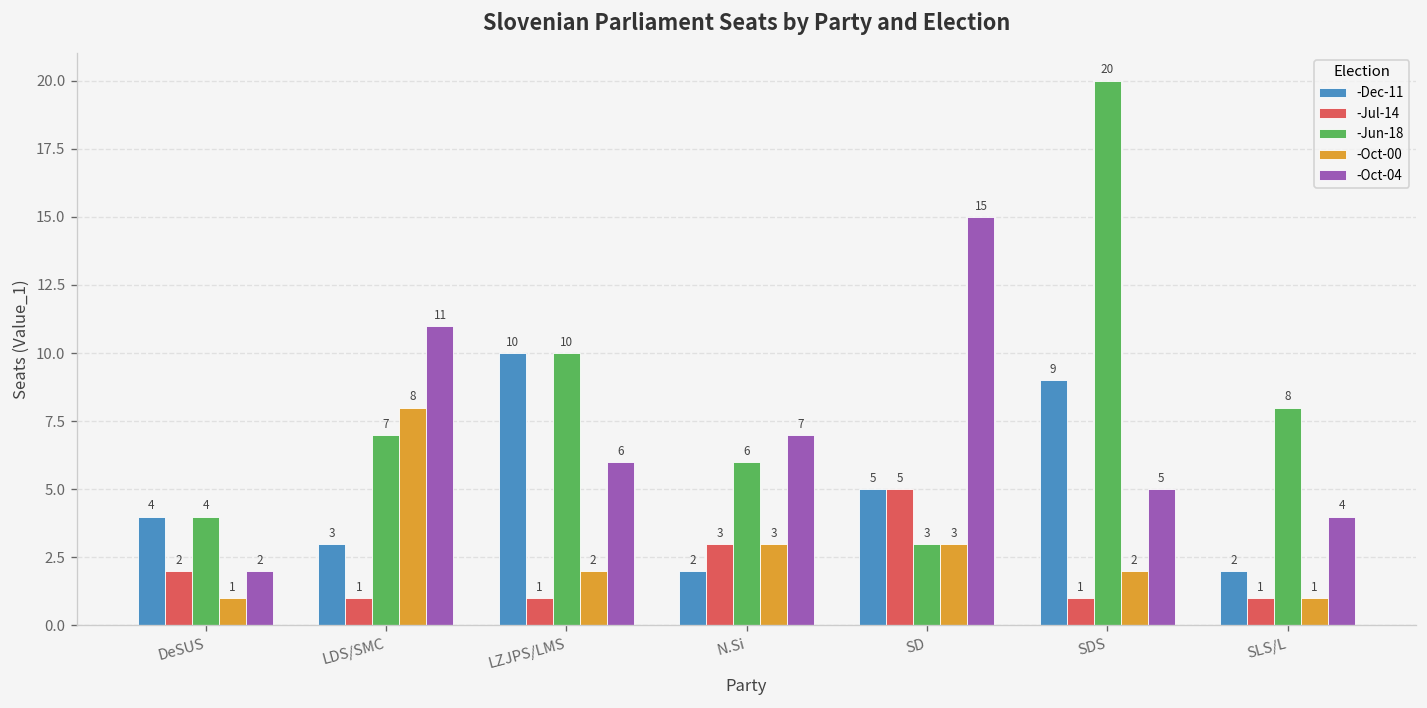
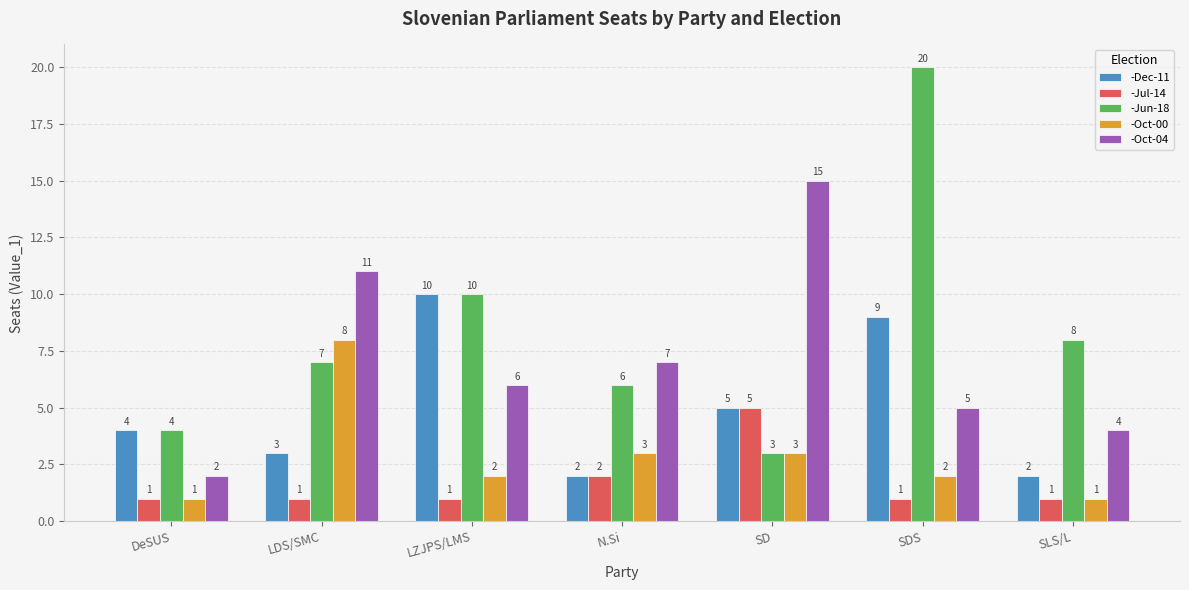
  {
    "-Dec-11": {
      "DeSUS": 4,
      "LDS/SMC": 3,
      "LZJPS/LMS": 10,
      "N.Si": 2,
      "SD": 5,
      "SDS": 9,
      "SLS/L": 2
    },
    "-Jul-14": {
-     "DeSUS": 2,
+     "DeSUS": 1,
      "LDS/SMC": 1,
      "LZJPS/LMS": 1,
-     "N.Si": 3,
+     "N.Si": 2,
      "SD": 5,
      "SDS": 1,
      "SLS/L": 1
    },
    "-Jun-18": {
      "DeSUS": 4,
      "LDS/SMC": 7,
      "LZJPS/LMS": 10,
      "N.Si": 6,
      "SD": 3,
      "SDS": 20,
      "SLS/L": 8
    },
    "-Oct-00": {
      "DeSUS": 1,
      "LDS/SMC": 8,
      "LZJPS/LMS": 2,
      "N.Si": 3,
      "SD": 3,
      "SDS": 2,
      "SLS/L": 1
    },
    "-Oct-04": {
      "DeSUS": 2,
      "LDS/SMC": 11,
      "LZJPS/LMS": 6,
      "N.Si": 7,
      "SD": 15,
      "SDS": 5,
      "SLS/L": 4
    }
  }
